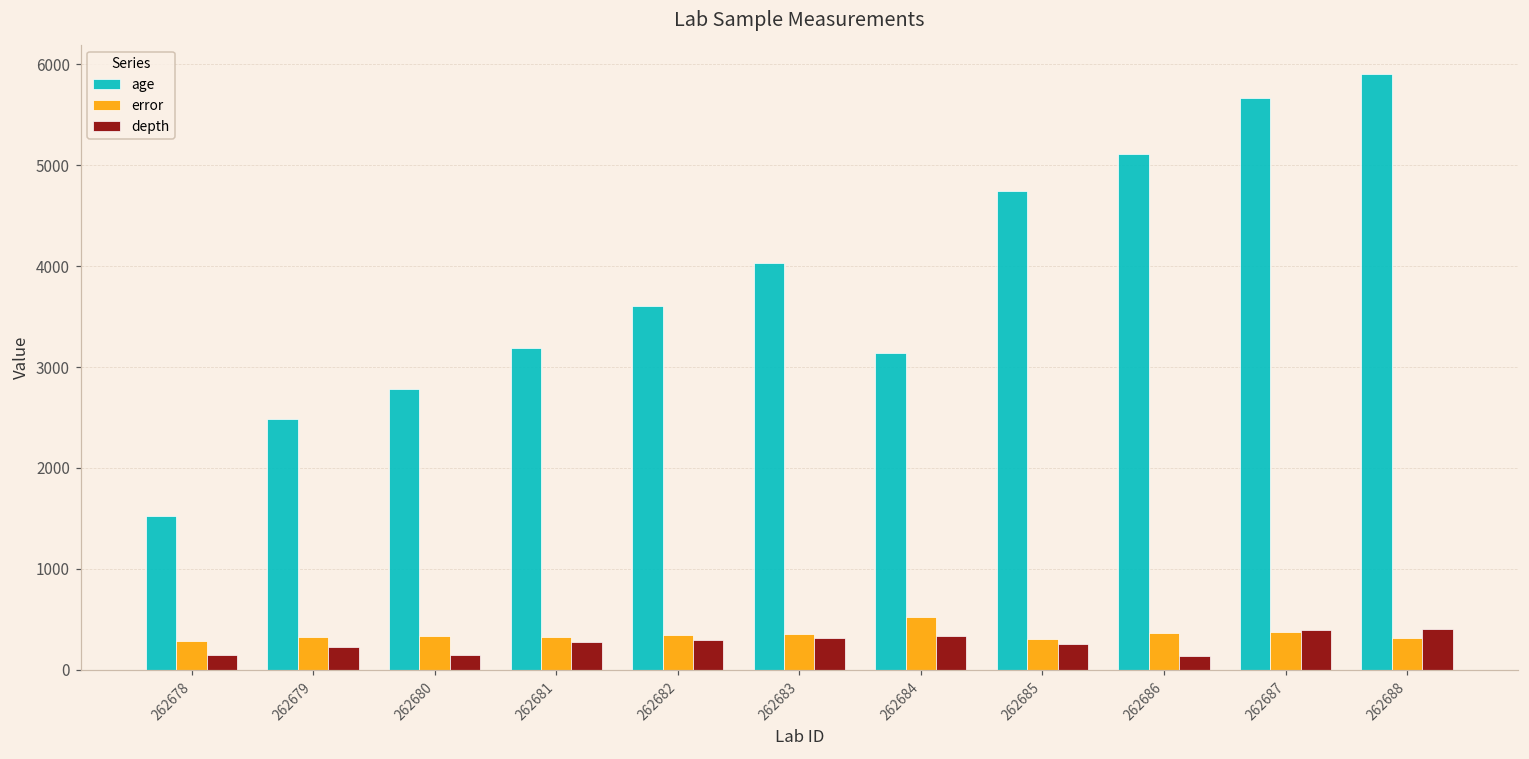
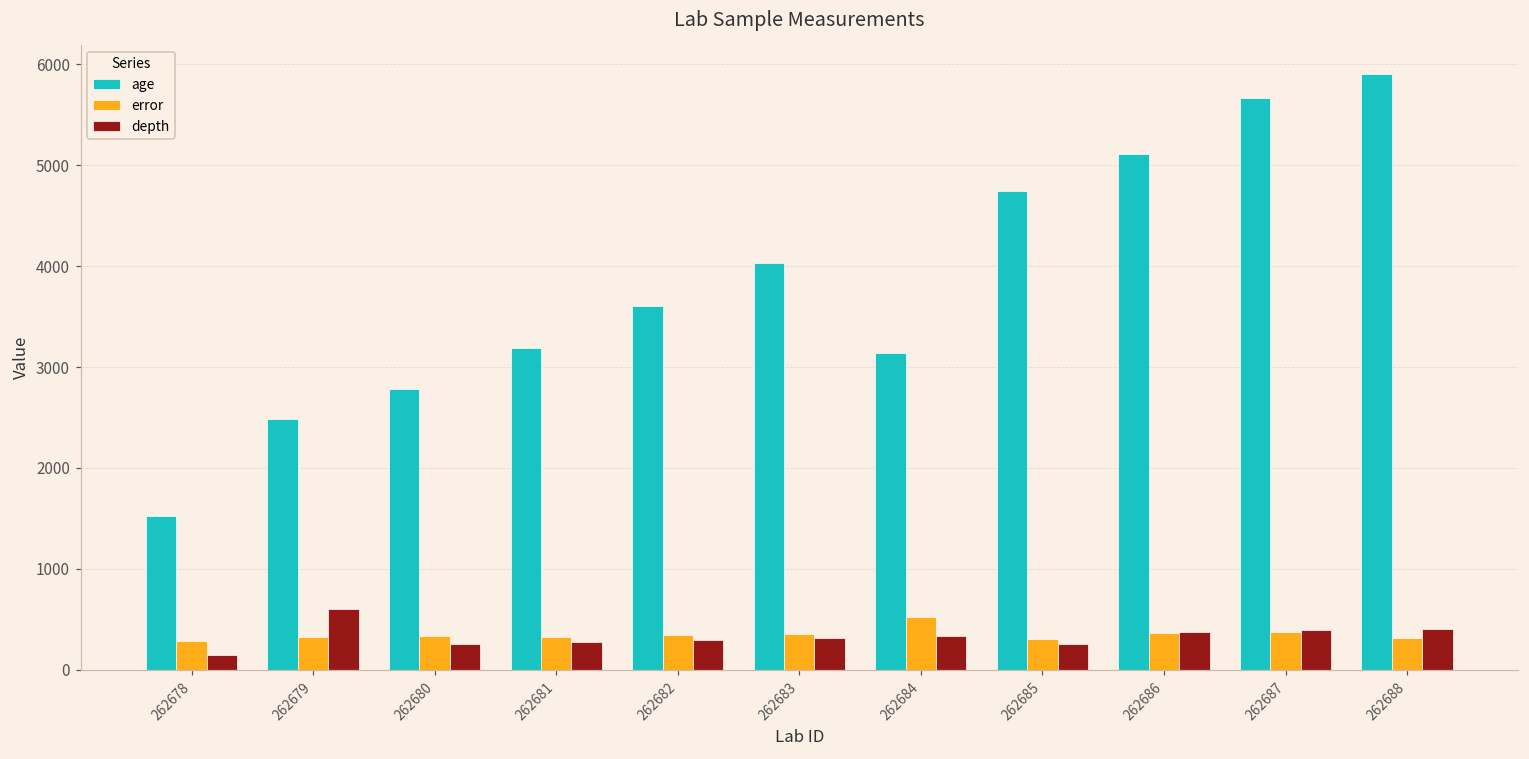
  {
    "age": {
      "262678": 1500,
      "262679": 2500,
      "262680": 2800,
      "262681": 3200,
      "262682": 3600,
      "262683": 4000,
      "262684": 3100,
      "262685": 4700,
      "262686": 5100,
      "262687": 5700,
      "262688": 5900
    },
    "error": {
      "262678": 300,
      "262679": 300,
      "262680": 300,
      "262681": 300,
      "262682": 300,
      "262683": 300,
      "262684": 500,
      "262685": 300,
      "262686": 400,
      "262687": 400,
      "262688": 300
    },
    "depth": {
      "262678": 200,
-     "262679": 200,
-     "262680": 100,
+     "262679": 600,
+     "262680": 300,
      "262681": 300,
      "262682": 300,
      "262683": 300,
      "262684": 300,
      "262685": 300,
-     "262686": 100,
+     "262686": 400,
      "262687": 400,
      "262688": 400
    }
  }
